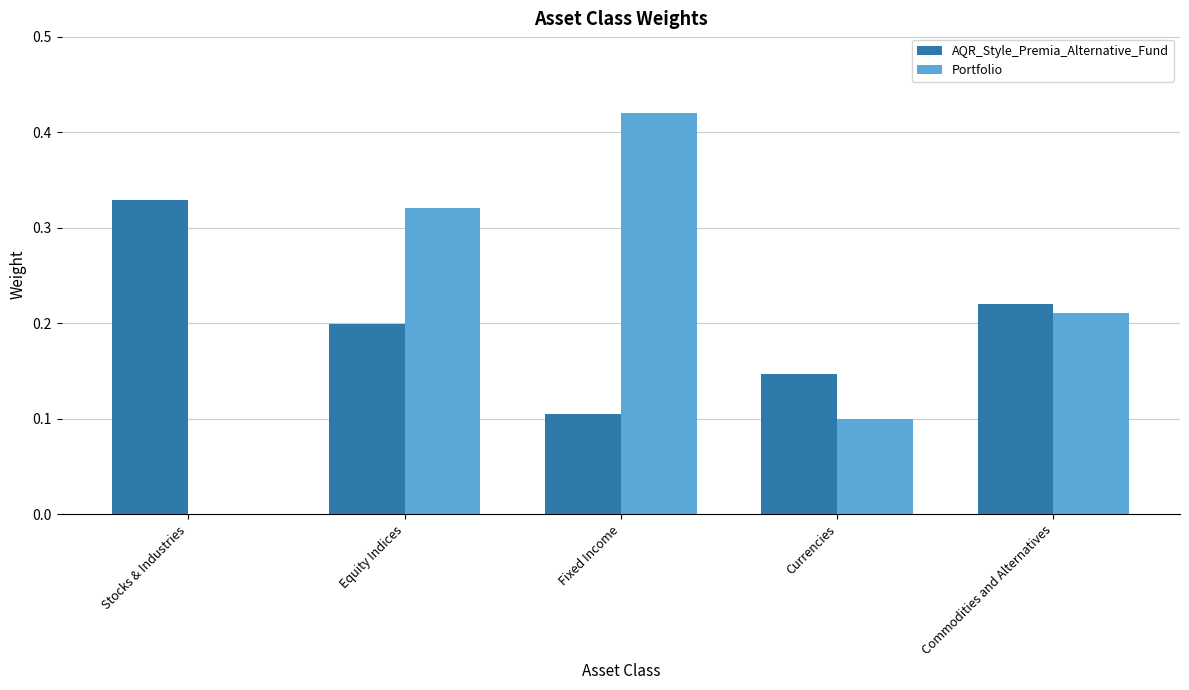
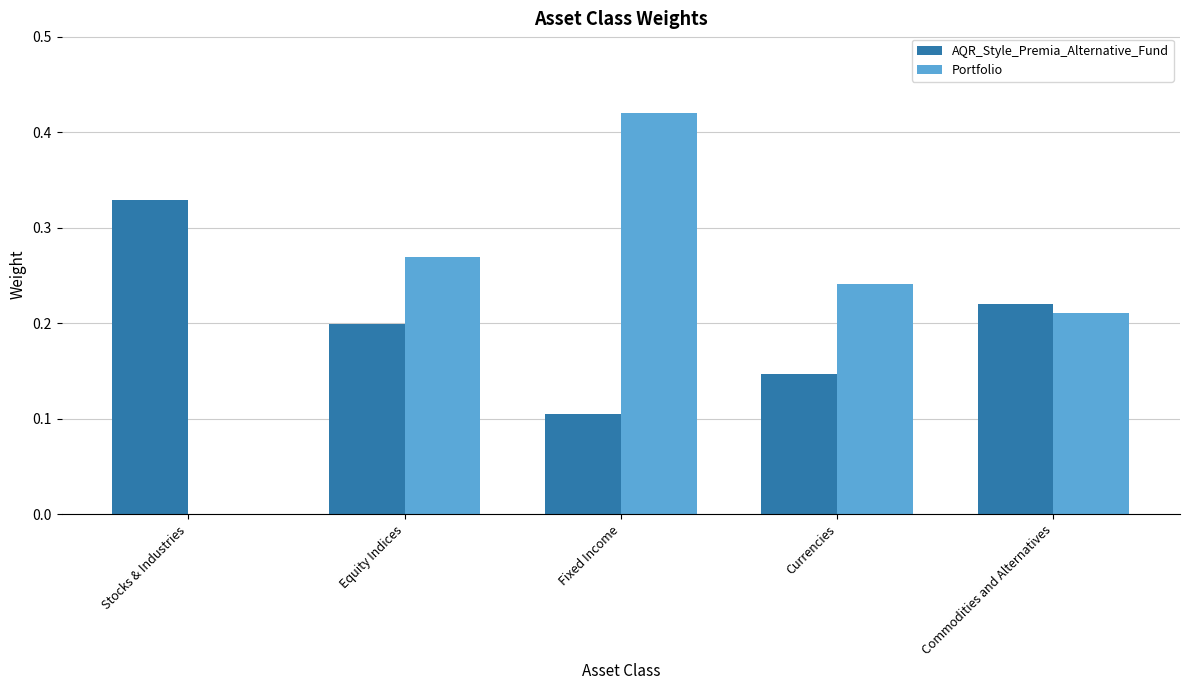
  {
    "AQR_Style_Premia_Alternative_Fund": {
      "Stocks & Industries": 0.33,
      "Equity Indices": 0.20,
      "Fixed Income": 0.11,
      "Currencies": 0.15,
      "Commodities and Alternatives": 0.22
    },
    "Portfolio": {
      "Stocks & Industries": 0.00,
-     "Equity Indices": 0.32,
+     "Equity Indices": 0.27,
      "Fixed Income": 0.42,
-     "Currencies": 0.10,
+     "Currencies": 0.24,
      "Commodities and Alternatives": 0.21
    }
  }
